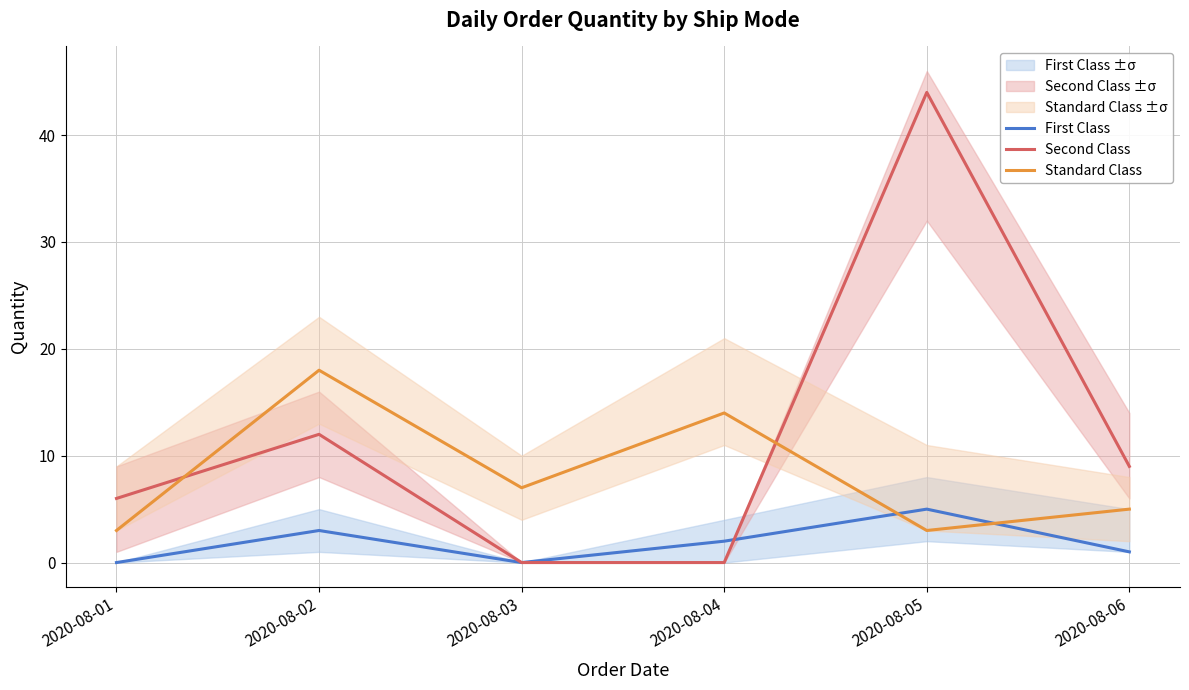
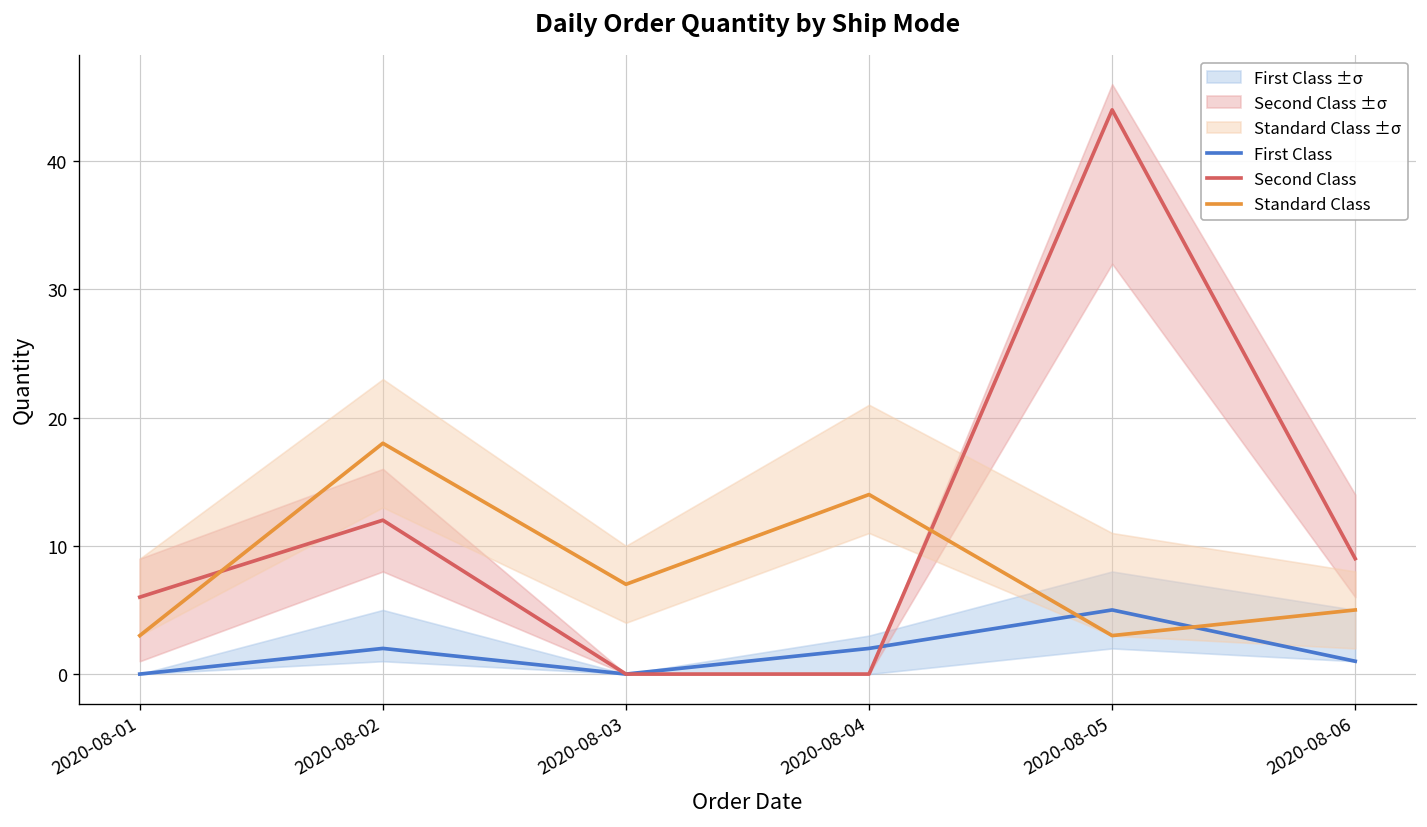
  {
    "First Class": {
-     "2020-08-02": 3,
+     "2020-08-02": 2,
      "2020-08-04": 2,
      "2020-08-05": 5,
      "2020-08-06": 1
    },
    "First Class ±σ": {
-     "2020-08-04": 4
+     "2020-08-04": 3
    },
    "Second Class": {
      "2020-08-01": 6,
      "2020-08-02": 12,
      "2020-08-05": 44,
      "2020-08-06": 9
    },
    "Standard Class": {
      "2020-08-01": 3,
      "2020-08-02": 18,
      "2020-08-03": 7,
      "2020-08-04": 14,
      "2020-08-05": 3
    }
  }
